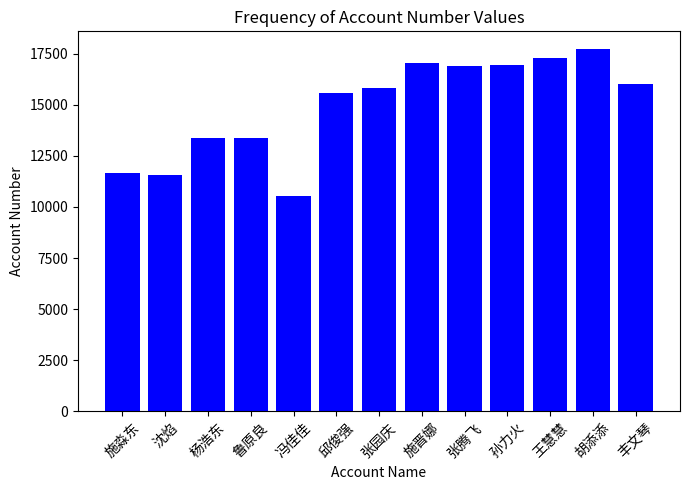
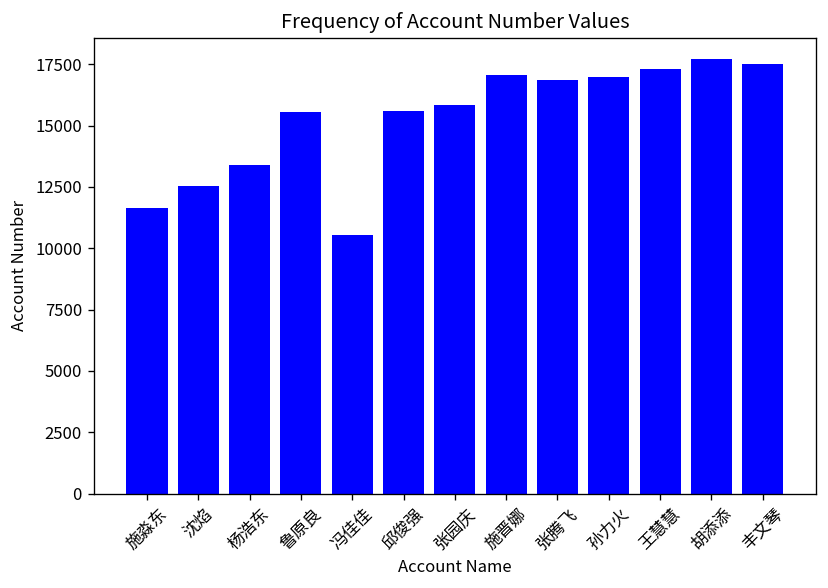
  {
    "施淼东": 11700,
-   "沈焰": 11600,
+   "沈焰": 12500,
    "杨浩东": 13400,
-   "鲁原良": 13400,
+   "鲁原良": 15500,
    "冯佳佳": 10500,
    "邱俊强": 15600,
    "张园庆": 15800,
    "施晋娜": 17100,
    "张腾飞": 16900,
    "孙力火": 17000,
    "王慧慧": 17300,
    "胡添添": 17700,
-   "丰文琴": 16000
+   "丰文琴": 17500
  }
